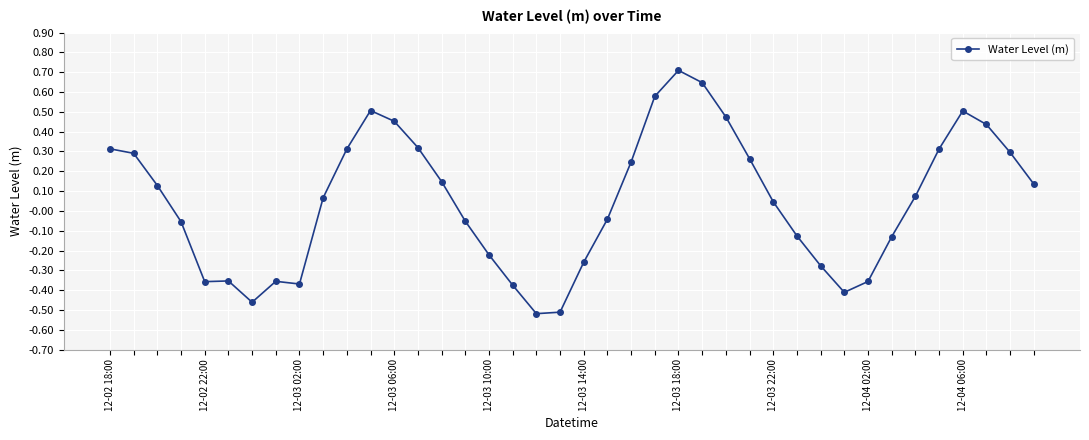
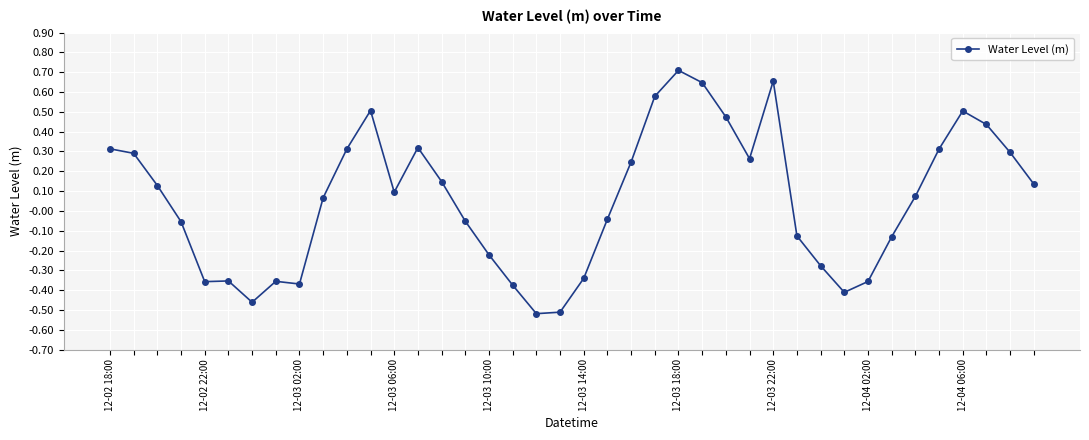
  {
    "12-02 18:00": 0.31,
    "12-02 22:00": -0.36,
    "12-03 02:00": -0.37,
-   "12-03 06:00": 0.45,
+   "12-03 06:00": 0.09,
    "12-03 10:00": -0.22,
-   "12-03 14:00": -0.26,
+   "12-03 14:00": -0.34,
    "12-03 18:00": 0.71,
-   "12-03 22:00": 0.05,
+   "12-03 22:00": 0.66,
    "12-04 02:00": -0.36,
    "12-04 06:00": 0.50
  }
